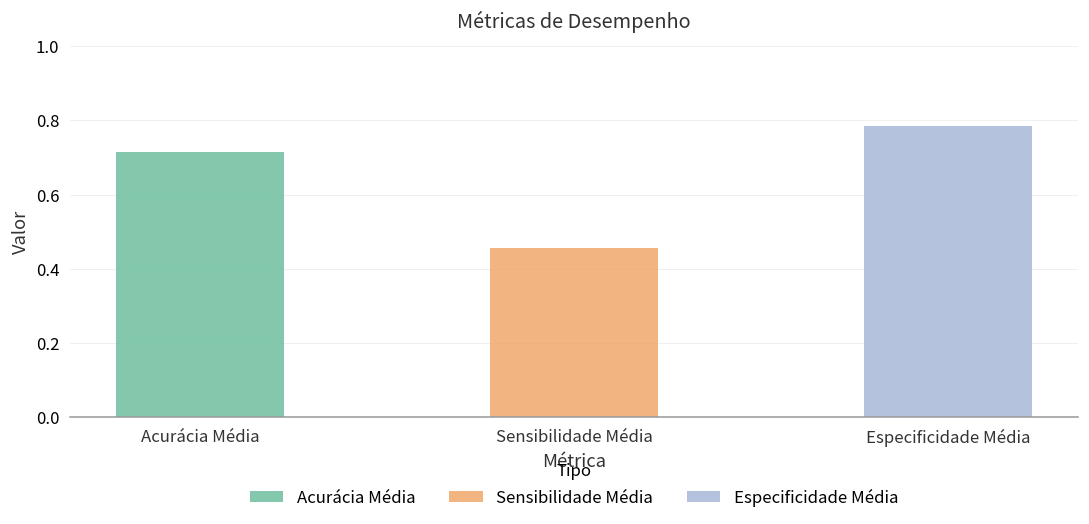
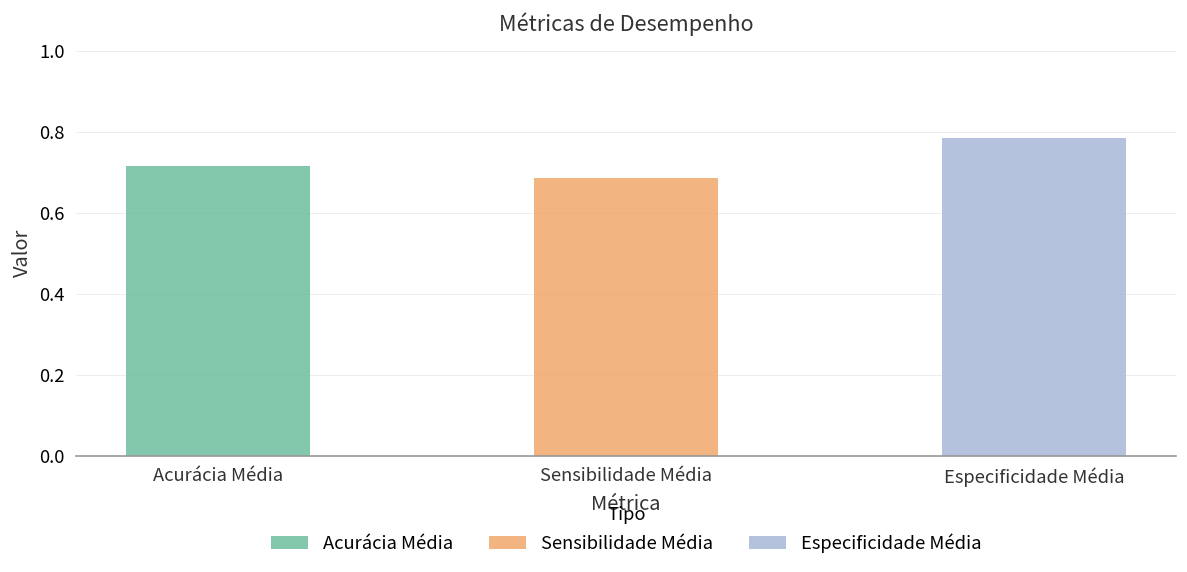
  {
    "Acurácia Média": 0.71,
-   "Sensibilidade Média": 0.46,
+   "Sensibilidade Média": 0.69,
    "Especificidade Média": 0.78
  }
